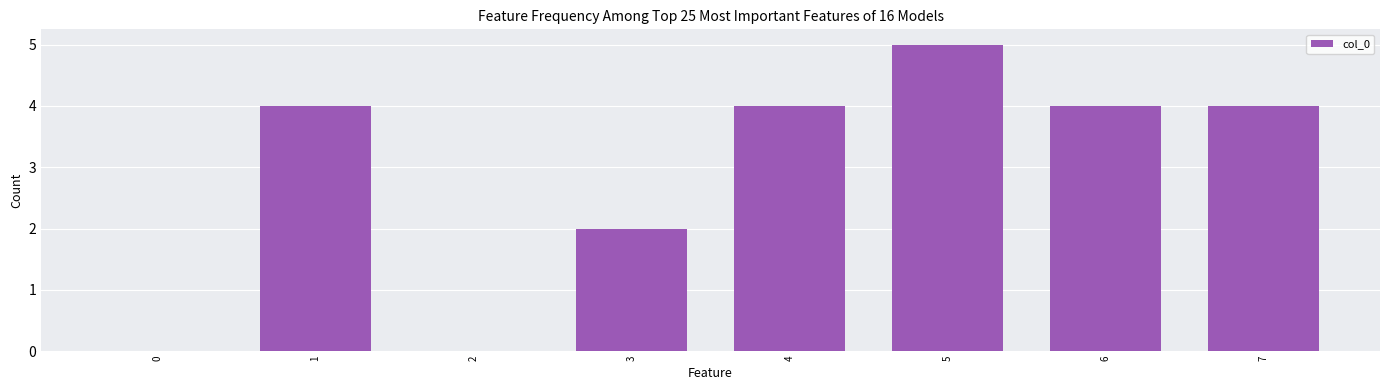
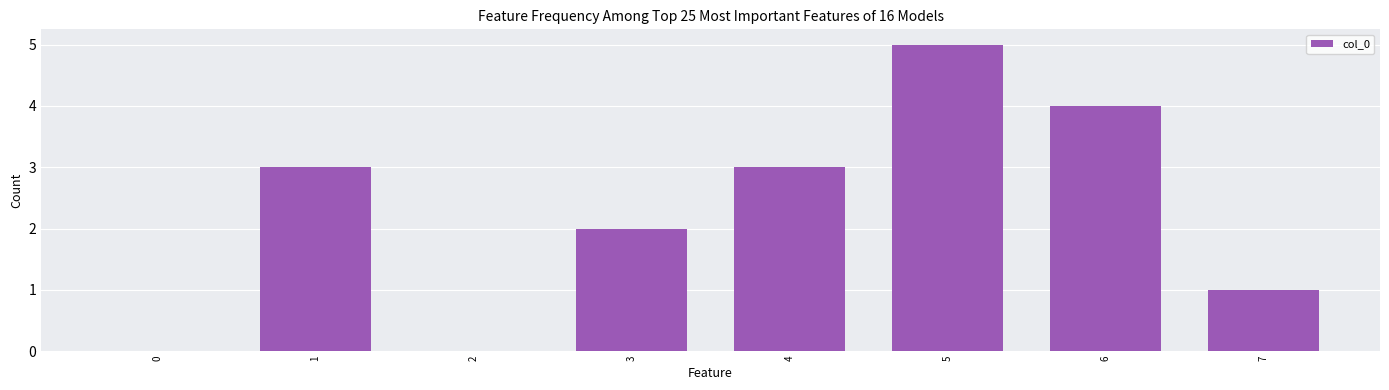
  {
    "0": 0,
-   "1": 4,
+   "1": 3,
    "2": 0,
    "3": 2,
-   "4": 4,
+   "4": 3,
    "5": 5,
    "6": 4,
-   "7": 4
+   "7": 1
  }
